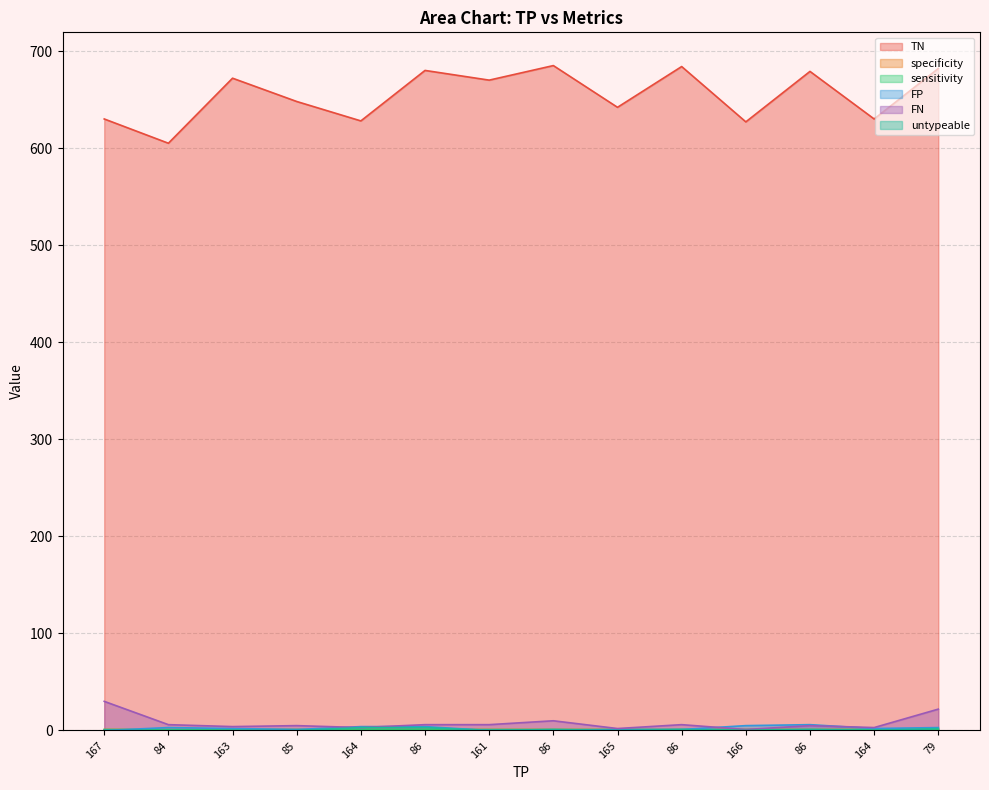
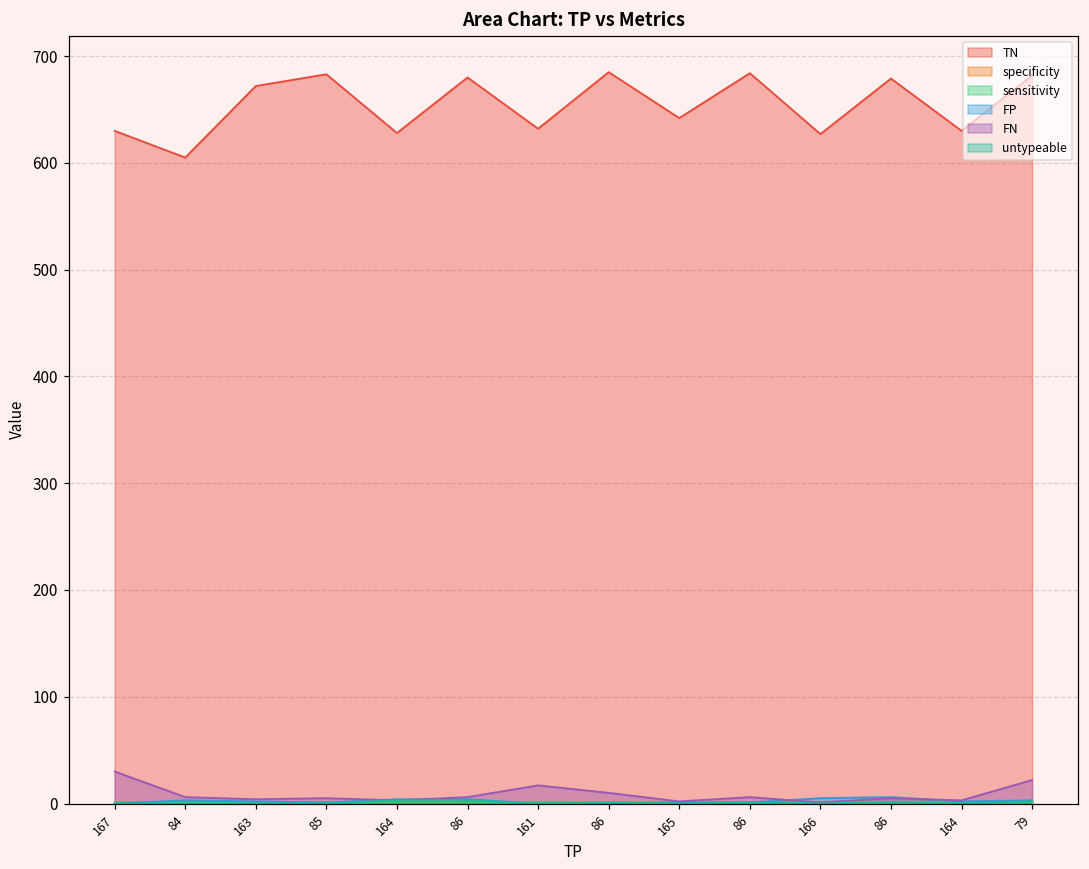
  {
    "TN": {
      "167": 630,
      "84": 610,
      "163": 670,
-     "85": 650,
-     "161": 670,
+     "85": 680,
+     "161": 630,
      "165": 640,
      "166": 630
    },
    "FN": {
      "167": 30,
      "84": 10,
      "85": 10,
-     "161": 10,
+     "161": 20,
      "79": 20
    }
  }
